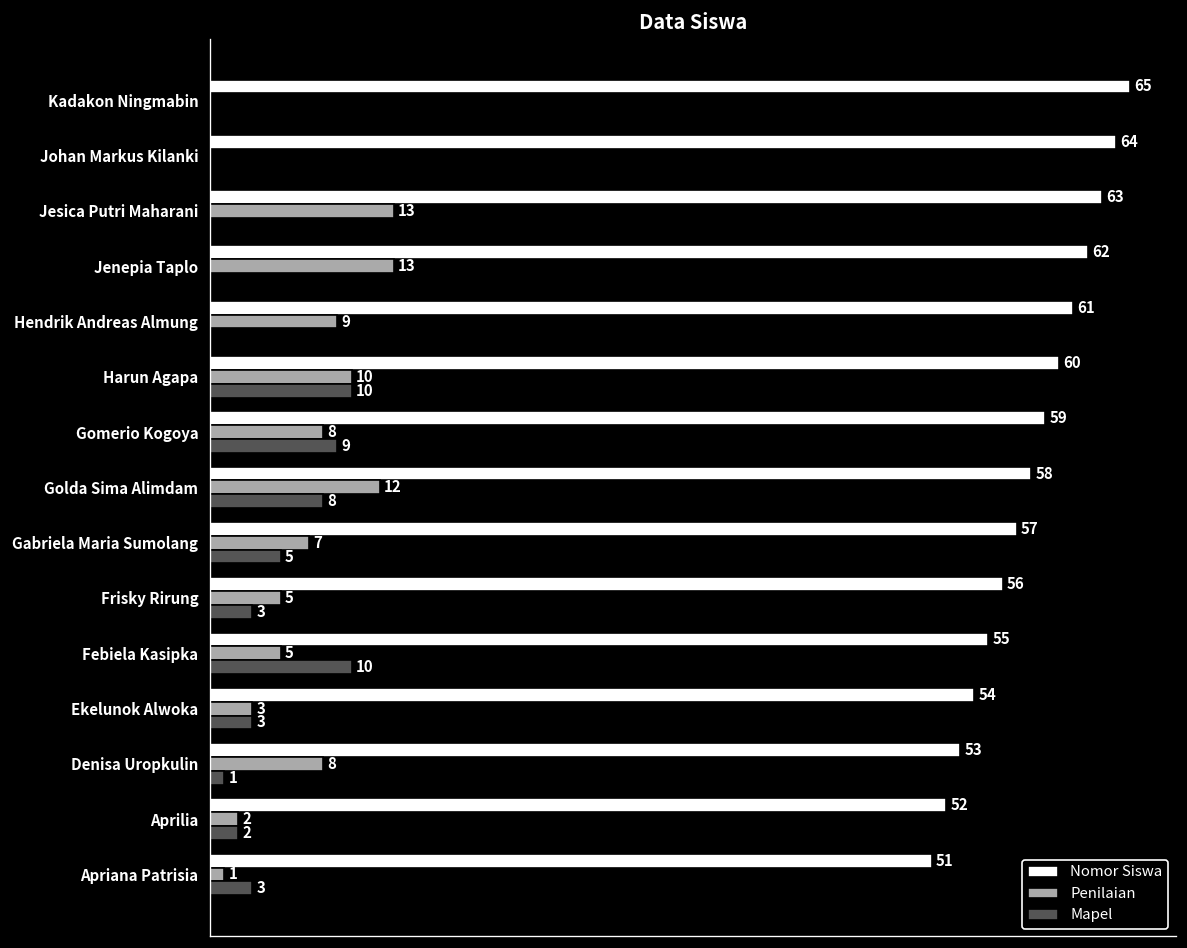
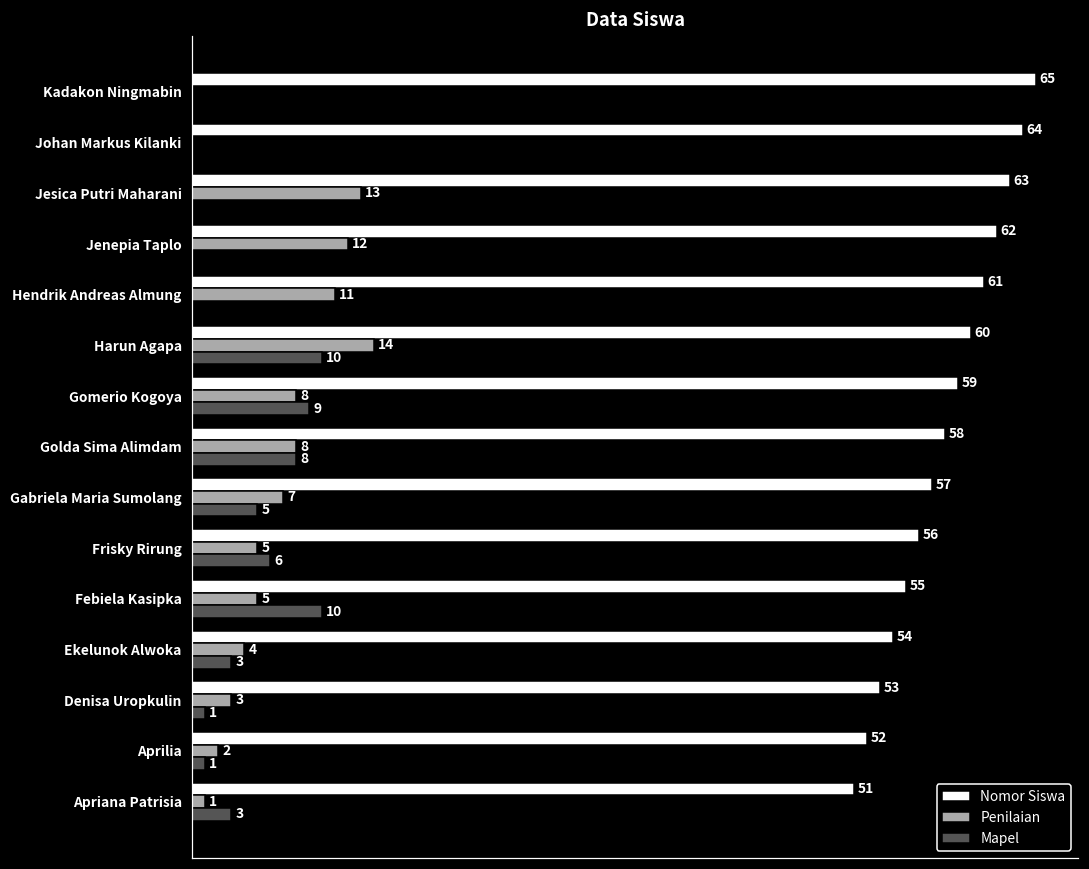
  {
    "Nomor Siswa": {
      "Kadakon Ningmabin": 65,
      "Johan Markus Kilanki": 64,
      "Jesica Putri Maharani": 63,
      "Jenepia Taplo": 62,
      "Hendrik Andreas Almung": 61,
      "Harun Agapa": 60,
      "Gomerio Kogoya": 59,
      "Golda Sima Alimdam": 58,
      "Gabriela Maria Sumolang": 57,
      "Frisky Rirung": 56,
      "Febiela Kasipka": 55,
      "Ekelunok Alwoka": 54,
      "Denisa Uropkulin": 53,
      "Aprilia": 52,
      "Apriana Patrisia": 51
    },
    "Penilaian": {
      "Jesica Putri Maharani": 13,
-     "Jenepia Taplo": 13,
-     "Hendrik Andreas Almung": 9,
-     "Harun Agapa": 10,
+     "Jenepia Taplo": 12,
+     "Hendrik Andreas Almung": 11,
+     "Harun Agapa": 14,
      "Gomerio Kogoya": 8,
-     "Golda Sima Alimdam": 12,
+     "Golda Sima Alimdam": 8,
      "Gabriela Maria Sumolang": 7,
      "Frisky Rirung": 5,
      "Febiela Kasipka": 5,
-     "Ekelunok Alwoka": 3,
-     "Denisa Uropkulin": 8,
+     "Ekelunok Alwoka": 4,
+     "Denisa Uropkulin": 3,
      "Aprilia": 2,
      "Apriana Patrisia": 1
    },
    "Mapel": {
      "Harun Agapa": 10,
      "Gomerio Kogoya": 9,
      "Golda Sima Alimdam": 8,
      "Gabriela Maria Sumolang": 5,
-     "Frisky Rirung": 3,
+     "Frisky Rirung": 6,
      "Febiela Kasipka": 10,
      "Ekelunok Alwoka": 3,
      "Denisa Uropkulin": 1,
-     "Aprilia": 2,
+     "Aprilia": 1,
      "Apriana Patrisia": 3
    }
  }
